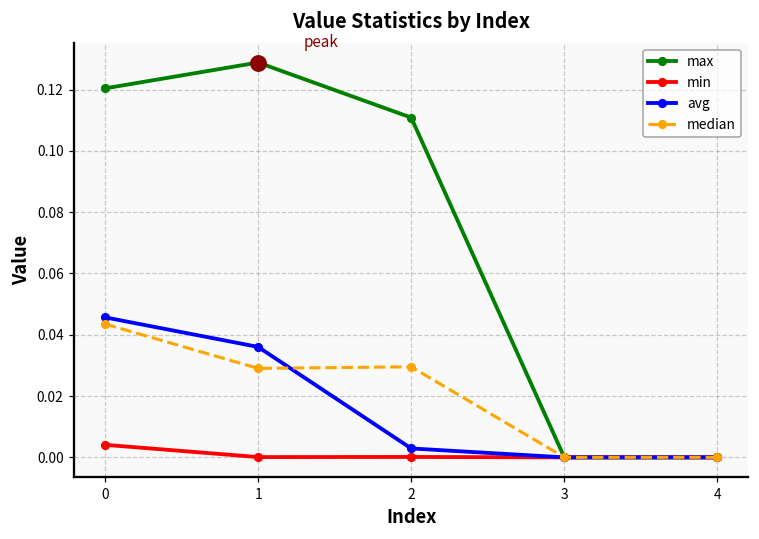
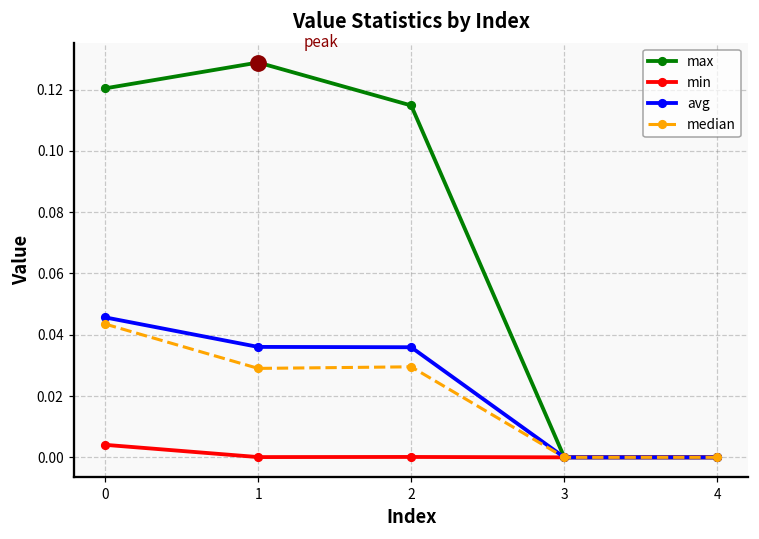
  {
    "max": {
      "0": 0.120,
-     "2": 0.111
+     "2": 0.115
    },
    "min": {
      "0": 0.004,
      "1": 0.000,
      "2": 0.000
    },
    "avg": {
      "0": 0.046,
      "1": 0.036,
-     "2": 0.003
+     "2": 0.036
    },
    "median": {
      "0": 0.044,
      "1": 0.029,
      "2": 0.030
    }
  }
